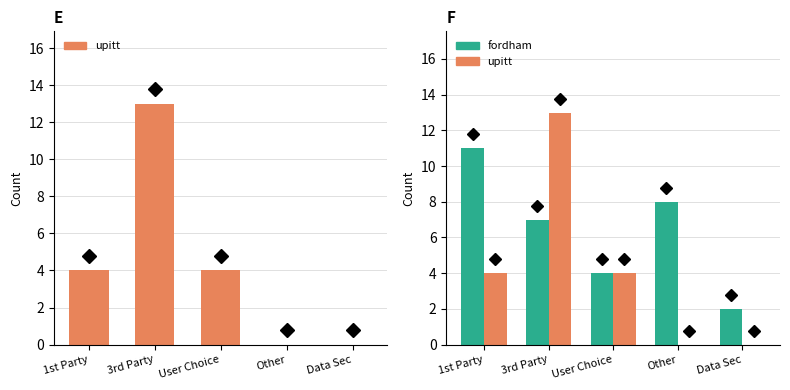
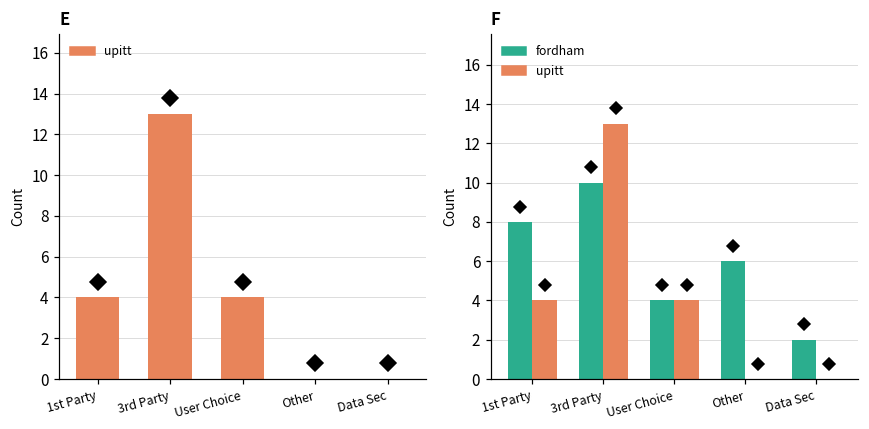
  {
    "E": {
      "upitt": {
        "1st Party": 4.0,
        "3rd Party": 13.0,
        "User Choice": 4.0,
        "Other": 0.0,
        "Data Sec": 0.0
      }
    },
    "F": {
      "fordham": {
-       "1st Party": 11,
-       "3rd Party": 7,
+       "1st Party": 8,
+       "3rd Party": 10,
        "User Choice": 4,
-       "Other": 8,
+       "Other": 6,
        "Data Sec": 2
      },
      "upitt": {
        "1st Party": 4,
        "3rd Party": 13,
        "User Choice": 4,
        "Other": 0,
        "Data Sec": 0
      }
    }
  }
